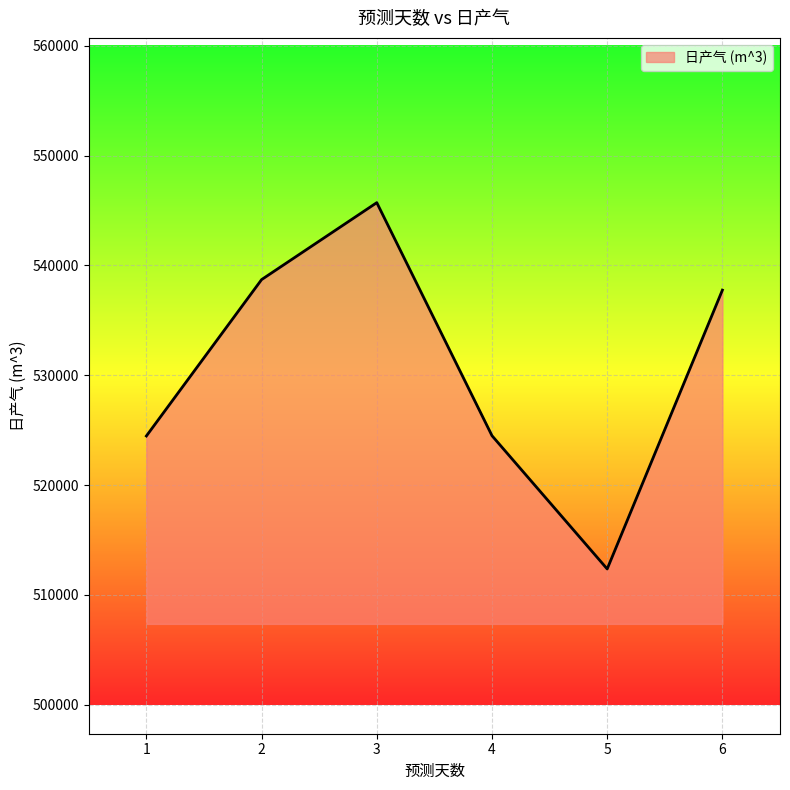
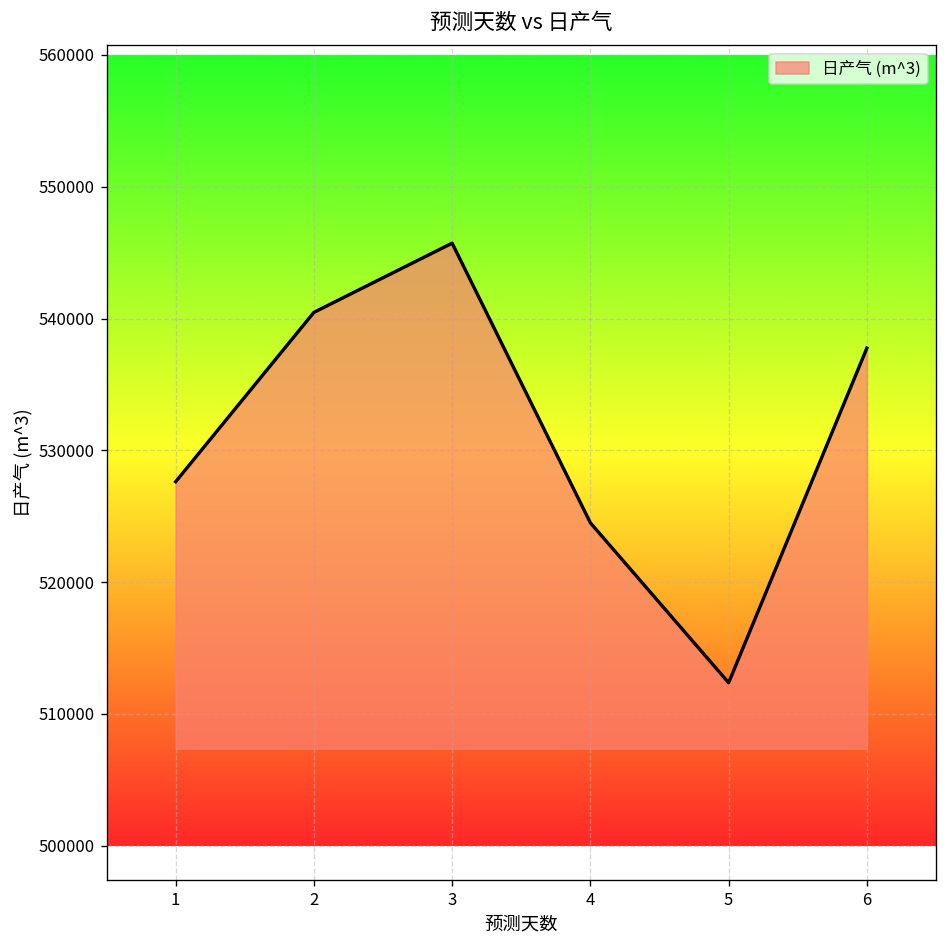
  {
-   "1": 524500,
-   "2": 538700,
+   "1": 527600,
+   "2": 540500,
    "3": 545700,
    "4": 524500,
    "5": 512400,
    "6": 537800
  }
